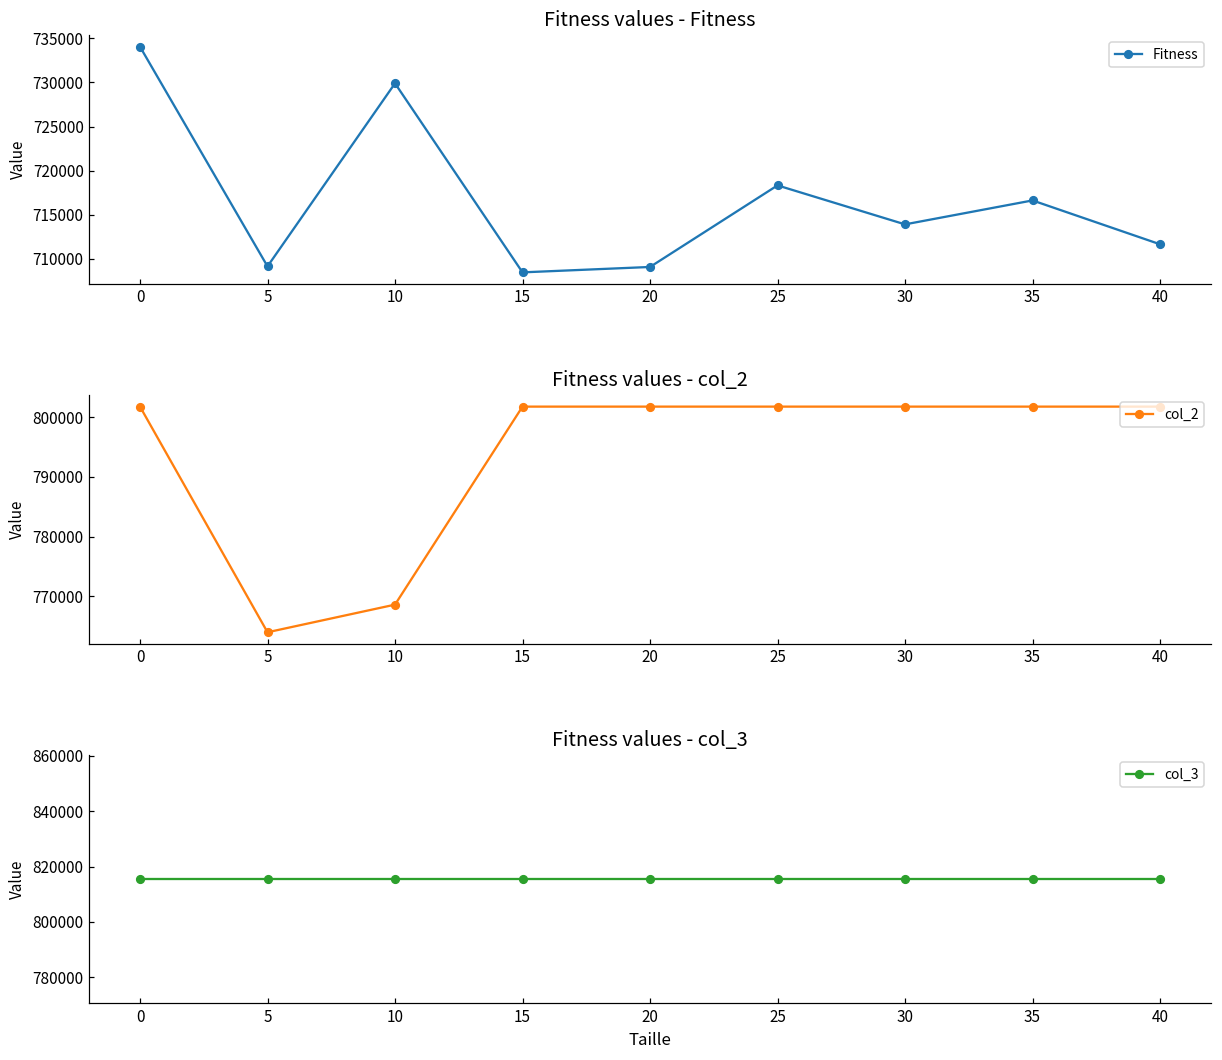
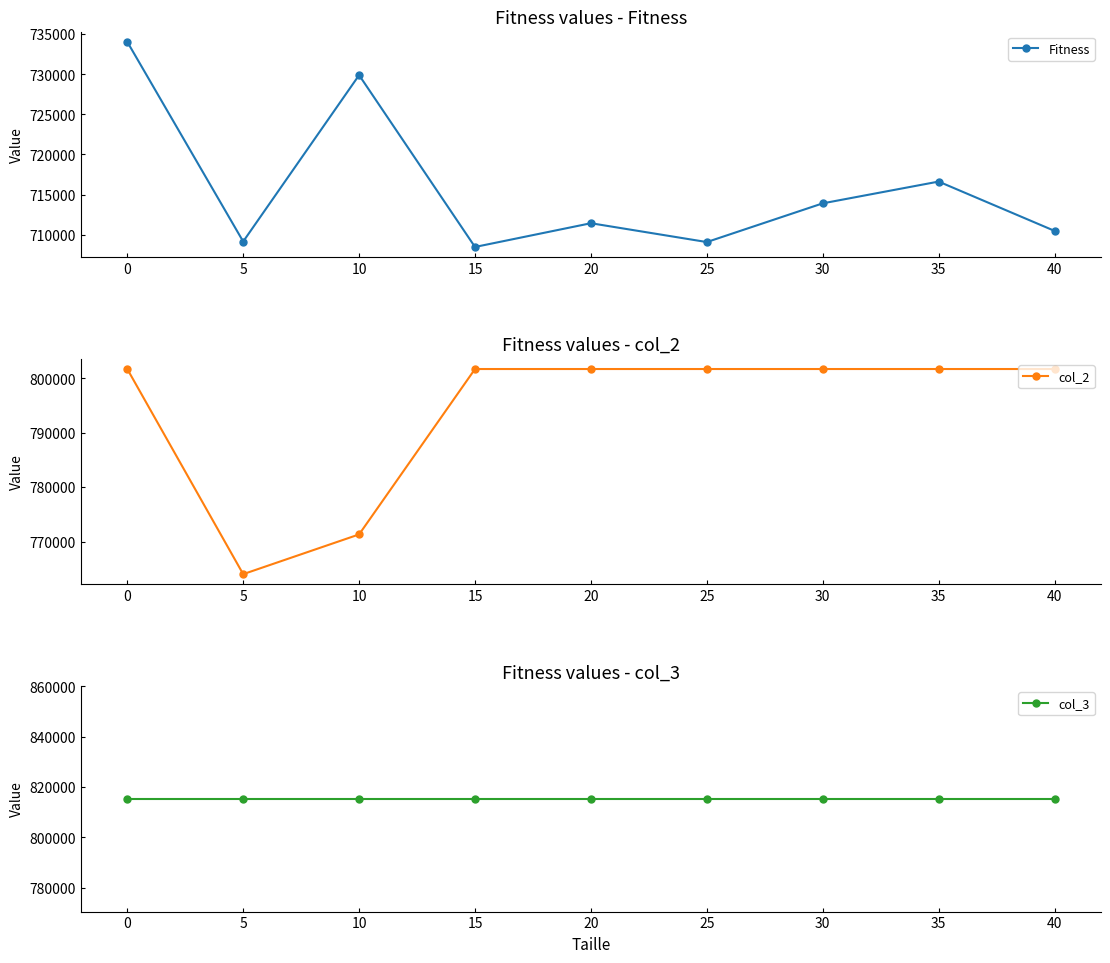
  {
    "Fitness values - Fitness": {
      "0": 734000,
      "5": 709000,
      "10": 730000,
      "15": 708000,
-     "20": 709000,
-     "25": 718000,
+     "20": 711000,
+     "25": 709000,
      "30": 714000,
      "35": 717000,
-     "40": 712000
+     "40": 710000
    },
    "Fitness values - col_2": {
      "0": 802000,
      "5": 764000,
-     "10": 769000,
+     "10": 771000,
      "15": 802000,
      "20": 802000,
      "25": 802000,
      "30": 802000,
      "35": 802000
    },
    "Fitness values - col_3": {
      "0": 815000,
      "5": 815000,
      "10": 815000,
      "15": 815000,
      "20": 815000,
      "25": 815000,
      "30": 815000,
      "35": 815000,
      "40": 815000
    }
  }
